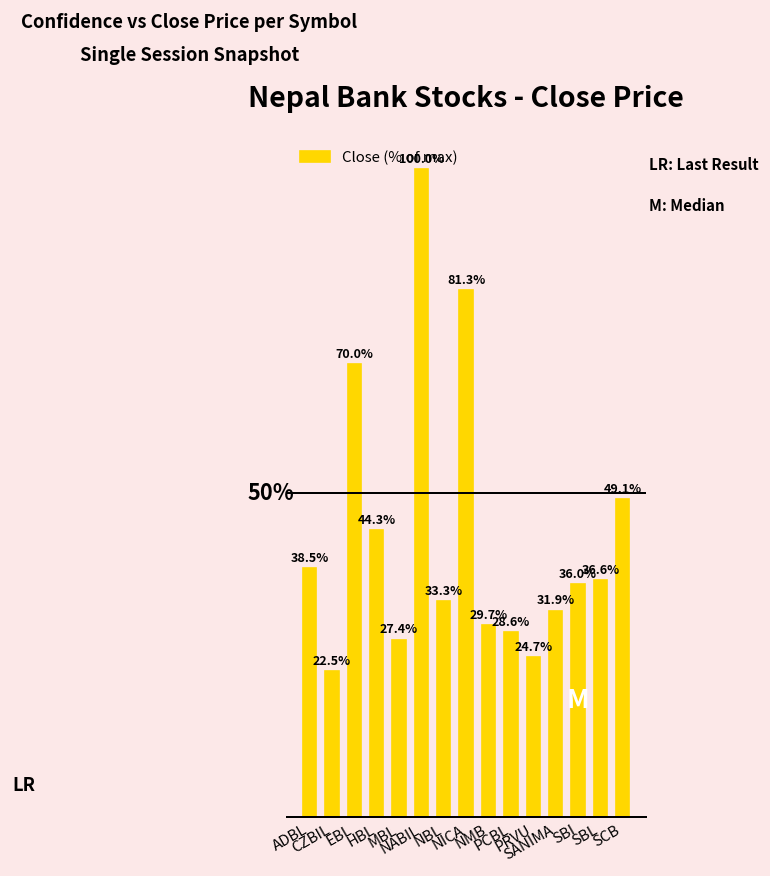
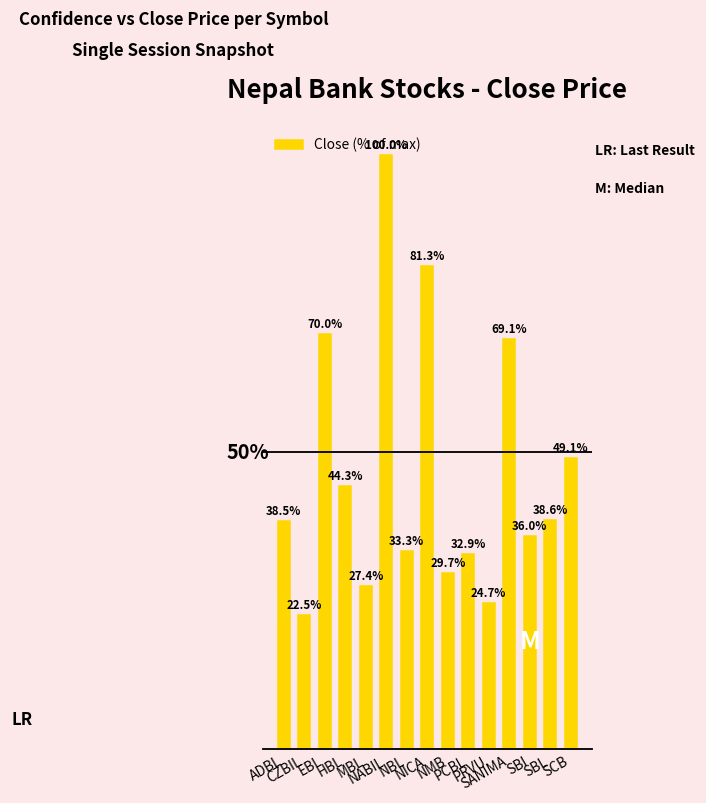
  {
    "ADBL": "38.5%",
    "CZBIL": "22.5%",
    "EBL": "70.0%",
    "HBL": "44.3%",
    "MBL": "27.4%",
    "NABIL": "100.0%",
    "NBL": "33.3%",
    "NICA": "81.3%",
-   "PCBL": "28.6%",
+   "PCBL": "32.9%",
    "PRVU": "24.7%",
-   "SANIMA": "31.9%",
-   "SBL": "36.6%",
+   "SANIMA": "69.1%",
+   "SBL": "38.6%",
    "SCB": "49.1%"
  }
